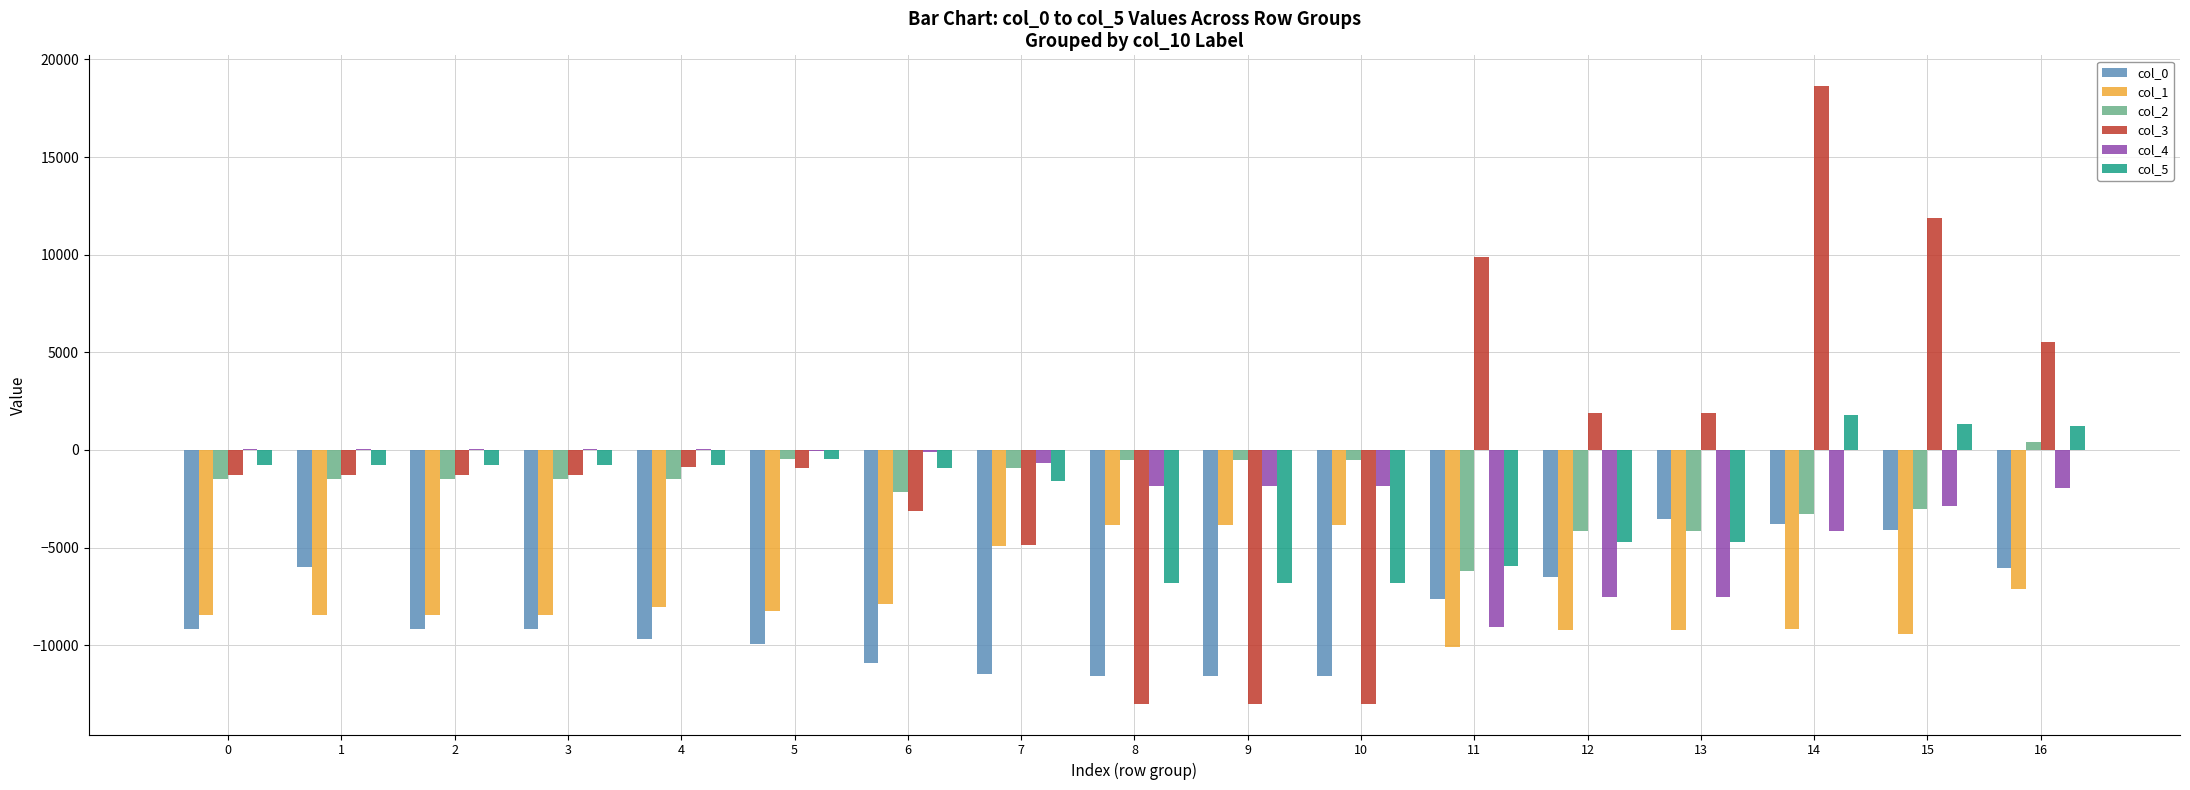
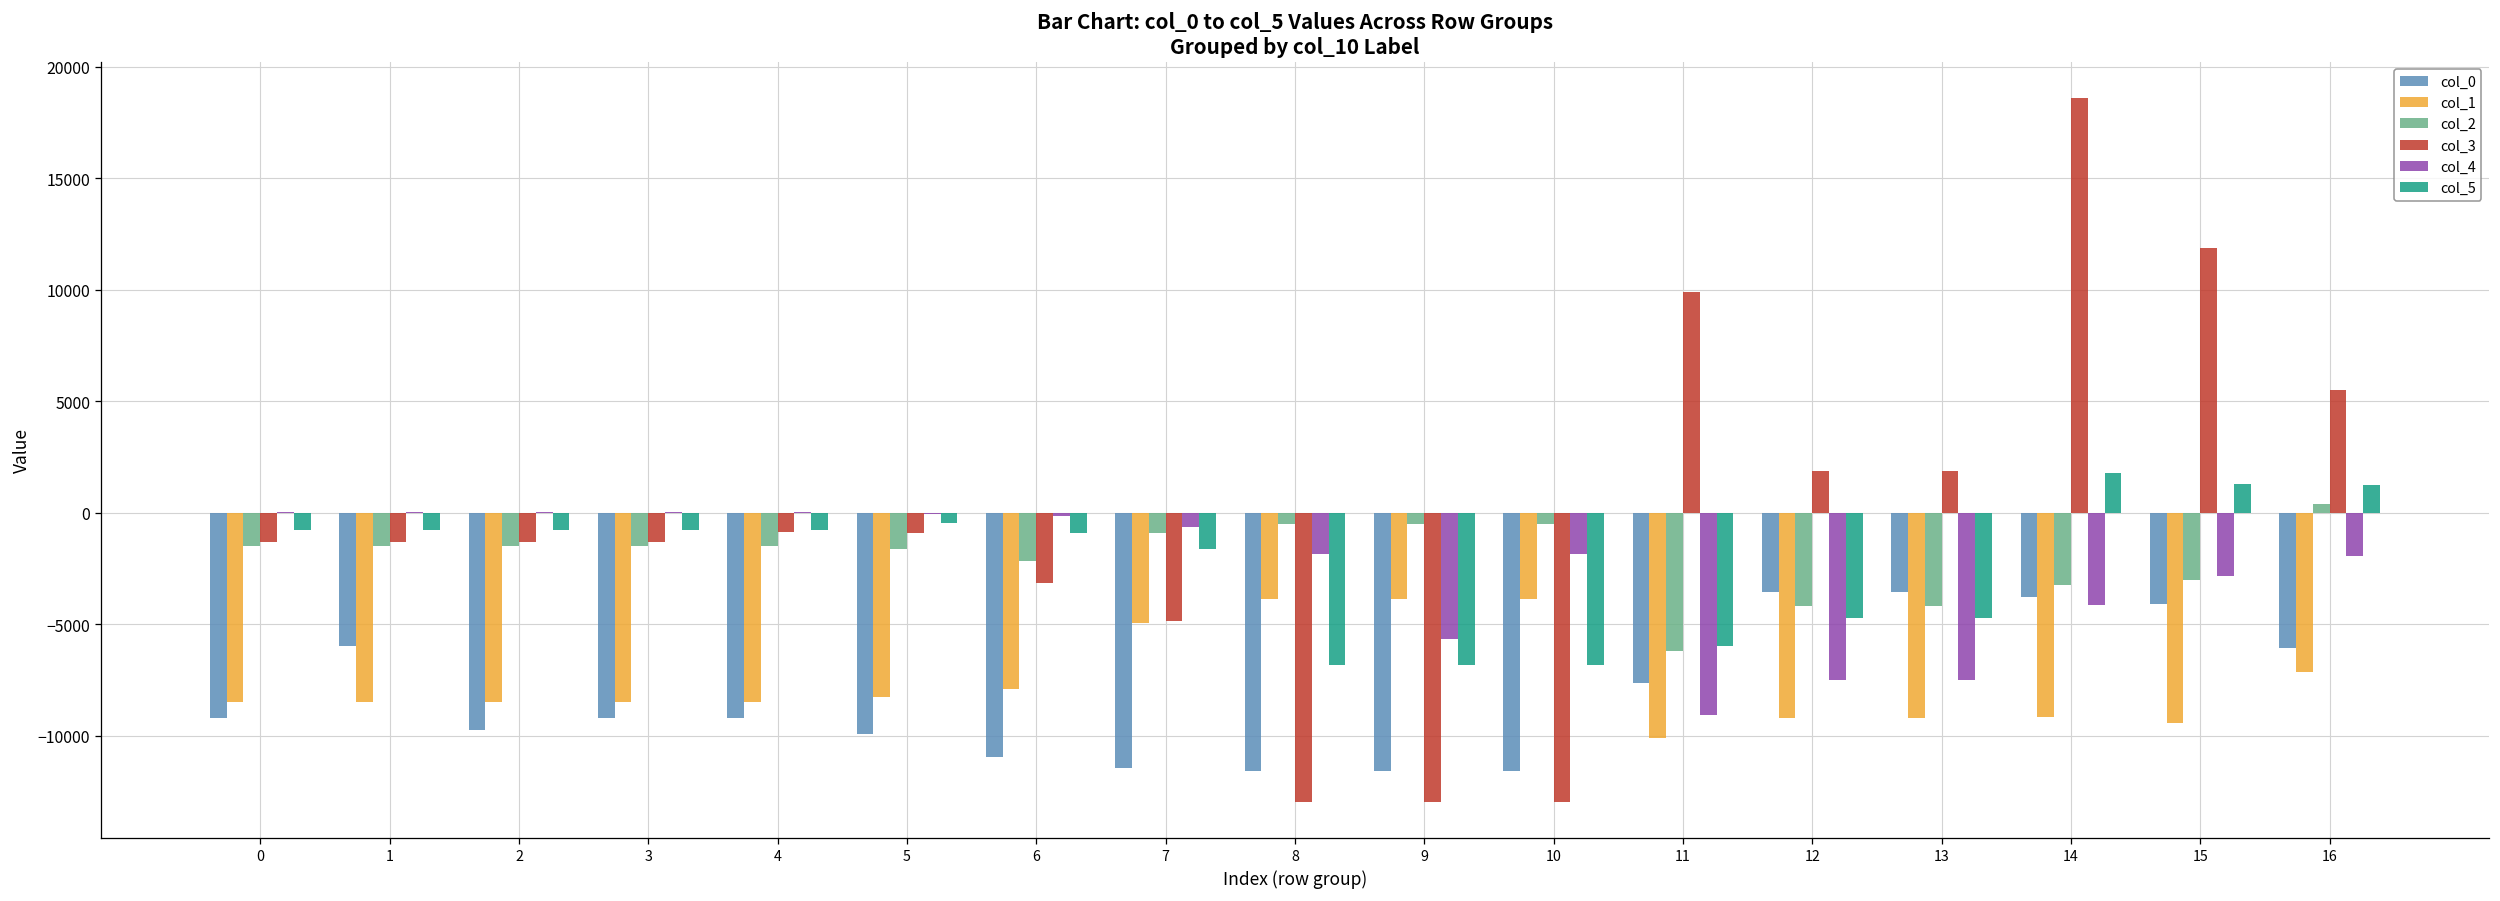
  {
    "col_0": {
      "0": -9200,
      "1": -6000,
-     "2": -9200,
+     "2": -9700,
      "3": -9200,
-     "4": -9700,
+     "4": -9200,
      "5": -9900,
      "6": -10900,
      "7": -11500,
      "8": -11600,
      "9": -11600,
      "10": -11600,
      "11": -7600,
-     "12": -6500,
+     "12": -3500,
      "13": -3500,
      "14": -3800,
      "15": -4100,
      "16": -6100
    },
    "col_1": {
      "0": -8500,
      "1": -8500,
      "2": -8500,
      "3": -8500,
-     "4": -8100,
+     "4": -8500,
      "5": -8300,
      "6": -7900,
      "7": -4900,
      "8": -3900,
      "9": -3900,
      "10": -3900,
      "11": -10100,
      "12": -9200,
      "13": -9200,
      "14": -9200,
      "15": -9500,
      "16": -7100
    },
    "col_2": {
      "0": -1500,
      "1": -1500,
      "2": -1500,
      "3": -1500,
      "4": -1500,
-     "5": -500,
+     "5": -1600,
      "6": -2200,
      "7": -900,
      "8": -500,
      "9": -500,
      "10": -500,
      "11": -6200,
      "12": -4200,
      "13": -4200,
      "14": -3300,
      "15": -3000,
      "16": 400
    },
    "col_3": {
      "0": -1300,
      "1": -1300,
      "2": -1300,
      "3": -1300,
      "4": -900,
      "5": -900,
      "6": -3100,
      "7": -4900,
      "8": -13000,
      "9": -13000,
      "10": -13000,
      "11": 9900,
      "12": 1900,
      "13": 1900,
      "14": 18600,
      "15": 11900,
      "16": 5500
    },
    "col_4": {
      "6": -100,
      "7": -700,
      "8": -1900,
-     "9": -1900,
+     "9": -5700,
      "10": -1900,
      "11": -9100,
      "12": -7500,
      "13": -7500,
      "14": -4100,
      "15": -2900,
      "16": -1900
    },
    "col_5": {
      "0": -800,
      "1": -800,
      "2": -800,
      "3": -800,
      "4": -800,
      "5": -400,
      "6": -900,
      "7": -1600,
      "8": -6800,
      "9": -6800,
      "10": -6800,
      "11": -6000,
      "12": -4700,
      "13": -4700,
      "14": 1800,
      "15": 1300,
      "16": 1200
    }
  }
